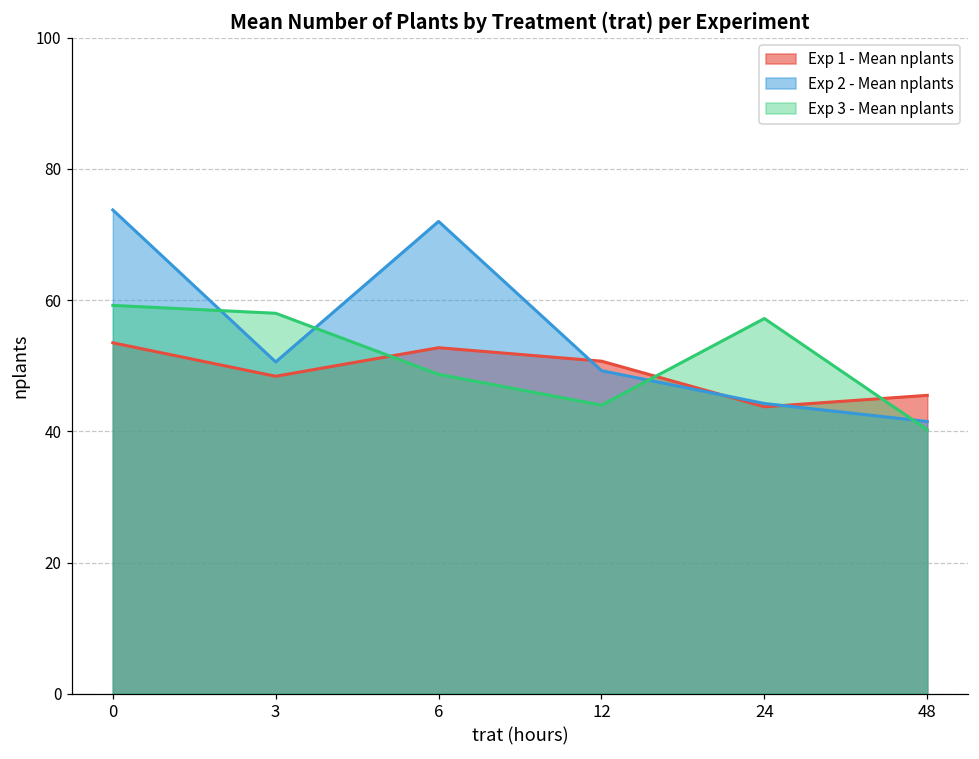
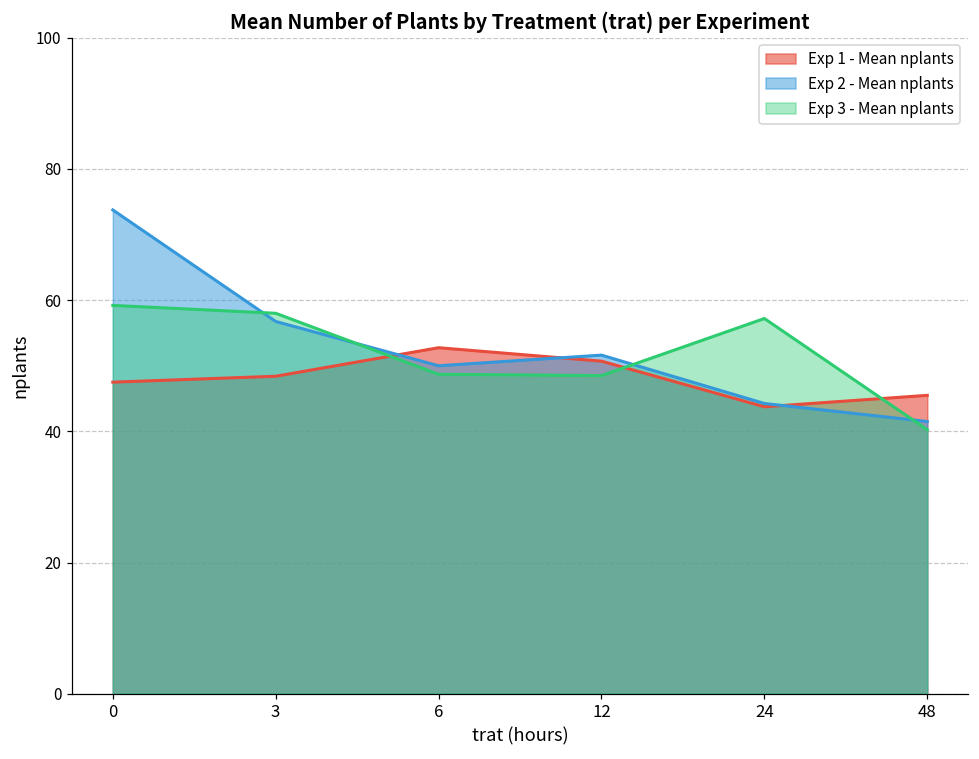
  {
    "Exp 1 - Mean nplants": {
-     "0": 54,
+     "0": 48,
      "3": 48,
      "6": 53,
      "12": 51,
      "24": 44,
      "48": 45
    },
    "Exp 2 - Mean nplants": {
      "0": 74,
-     "3": 51,
-     "6": 72,
-     "12": 49,
+     "3": 57,
+     "6": 50,
+     "12": 52,
      "24": 44,
      "48": 42
    },
    "Exp 3 - Mean nplants": {
      "0": 59,
      "3": 58,
      "6": 49,
-     "12": 44,
+     "12": 49,
      "24": 57,
      "48": 40
    }
  }
